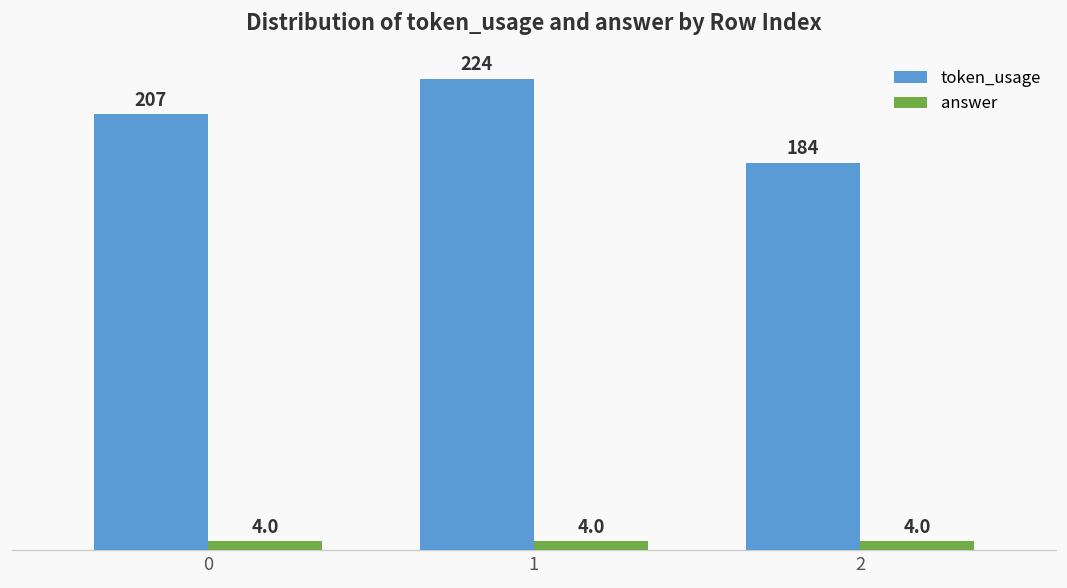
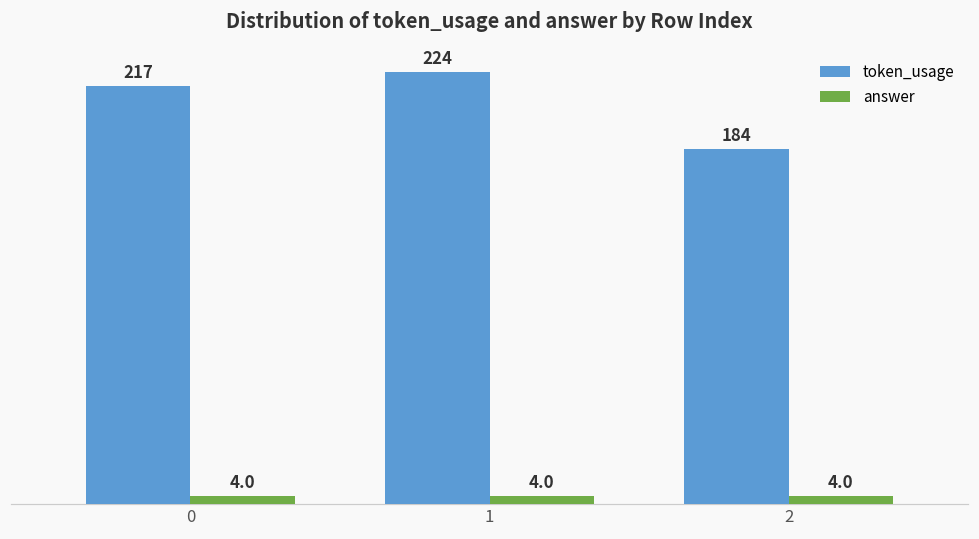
  {
    "token_usage": {
-     "0": 207,
+     "0": 217,
      "1": 224,
      "2": 184
    },
    "answer": {
      "0": 4.0,
      "1": 4.0,
      "2": 4.0
    }
  }
